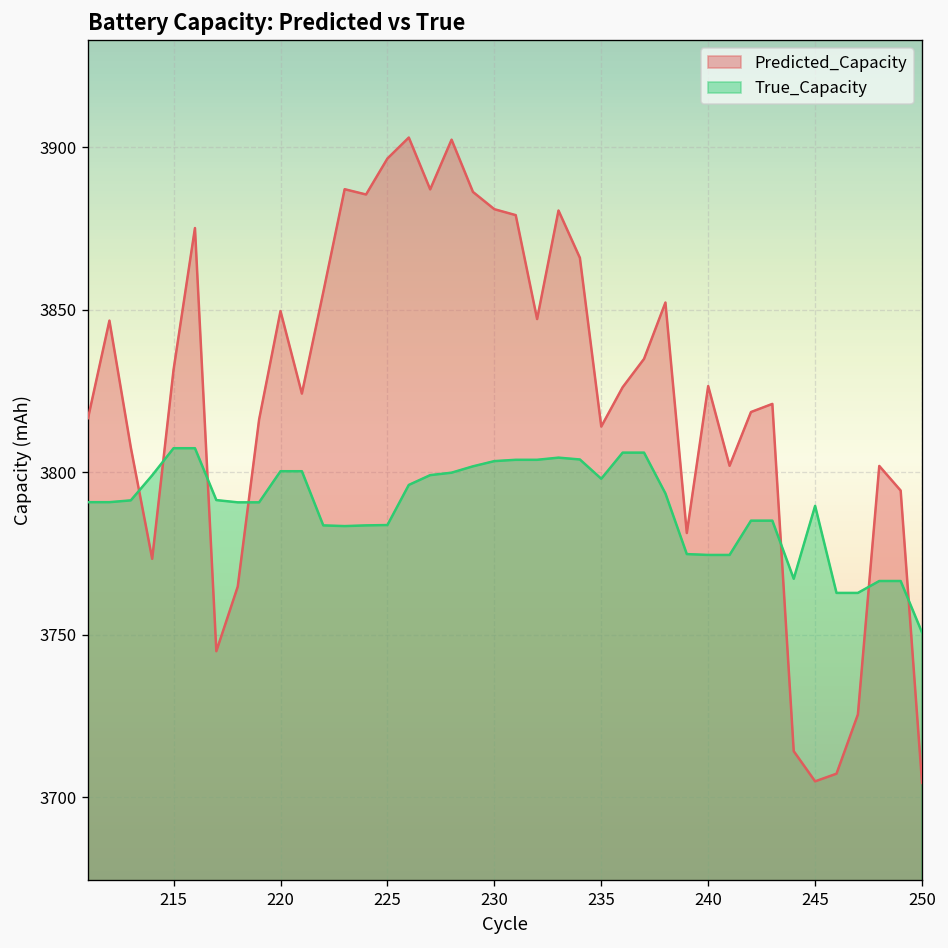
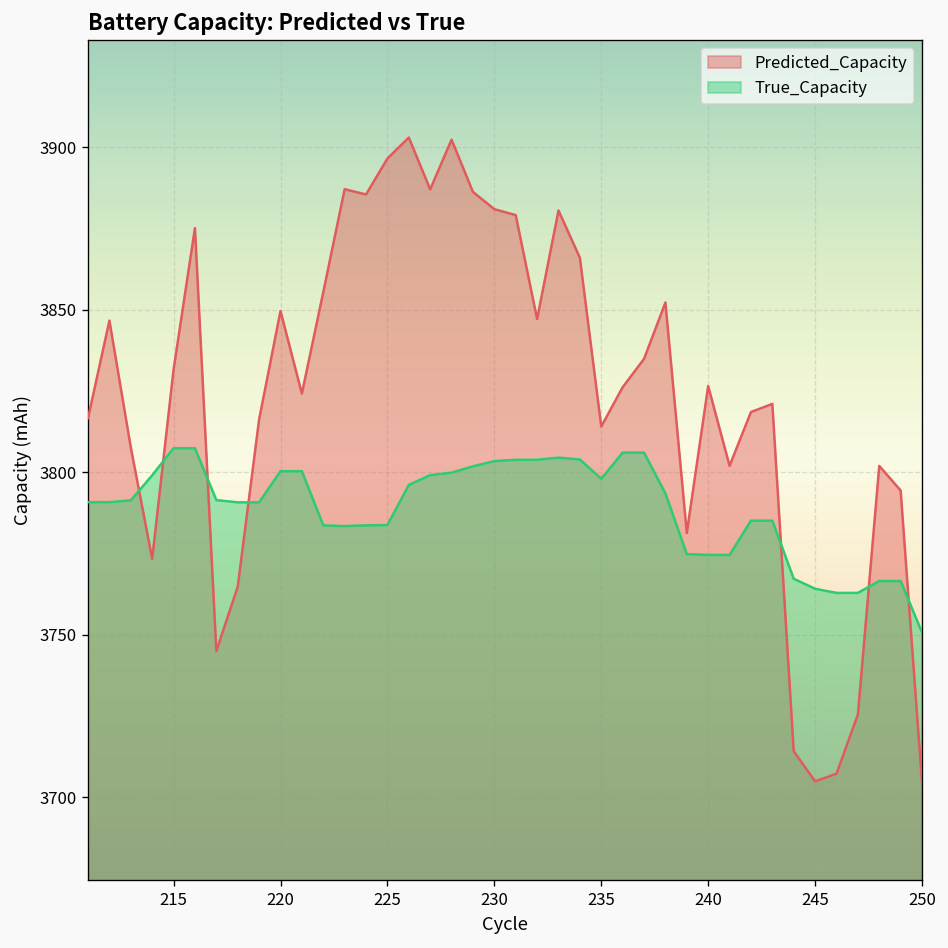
  {
    "Predicted_Capacity": {
      "215": 3832,
      "220": 3850,
      "225": 3896,
      "230": 3881,
      "235": 3814,
      "240": 3826,
      "245": 3705,
      "250": 3704
    },
    "True_Capacity": {
      "215": 3807,
      "220": 3800,
      "225": 3784,
      "230": 3803,
      "235": 3798,
      "240": 3775,
-     "245": 3790,
+     "245": 3764,
      "250": 3751
    }
  }
